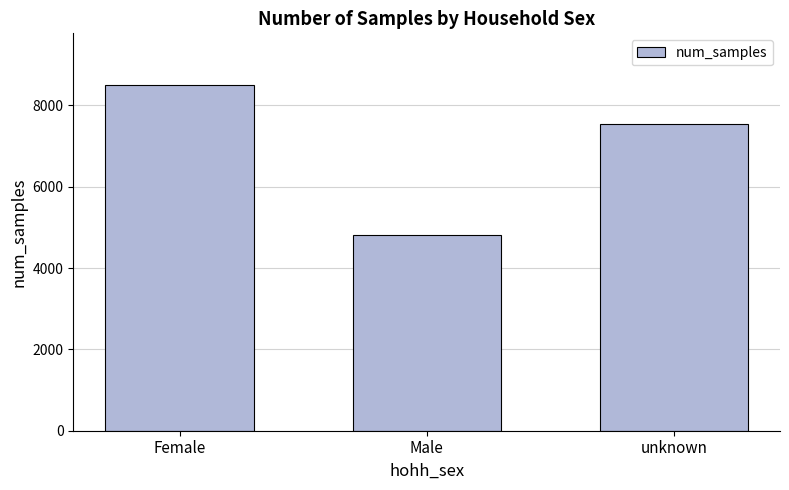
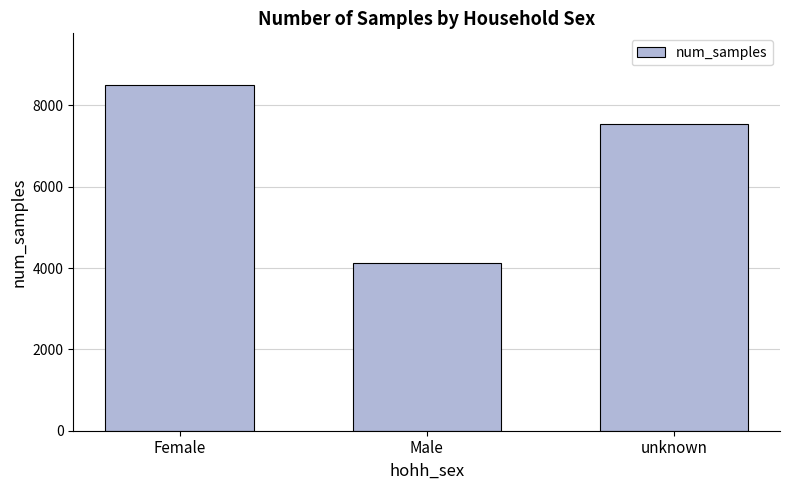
  {
    "Female": 8500,
-   "Male": 4800,
+   "Male": 4100,
    "unknown": 7500
  }
